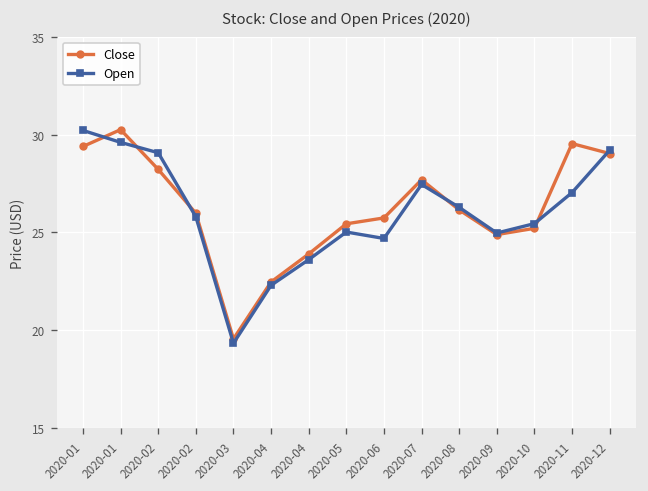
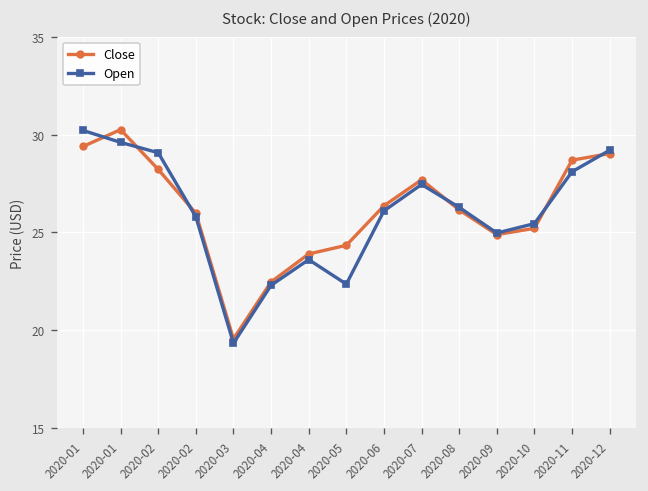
  {
    "Close": {
      "2020-03": 19.6,
-     "2020-05": 25.4,
-     "2020-06": 25.7,
+     "2020-05": 24.3,
+     "2020-06": 26.4,
      "2020-07": 27.7,
      "2020-10": 25.2,
-     "2020-11": 29.5,
+     "2020-11": 28.7,
      "2020-12": 29.0
    },
    "Open": {
      "2020-03": 19.3,
-     "2020-05": 25.0,
-     "2020-06": 24.7,
+     "2020-05": 22.4,
+     "2020-06": 26.1,
      "2020-07": 27.5,
      "2020-10": 25.5,
-     "2020-11": 27.0,
+     "2020-11": 28.1,
      "2020-12": 29.2
    }
  }
